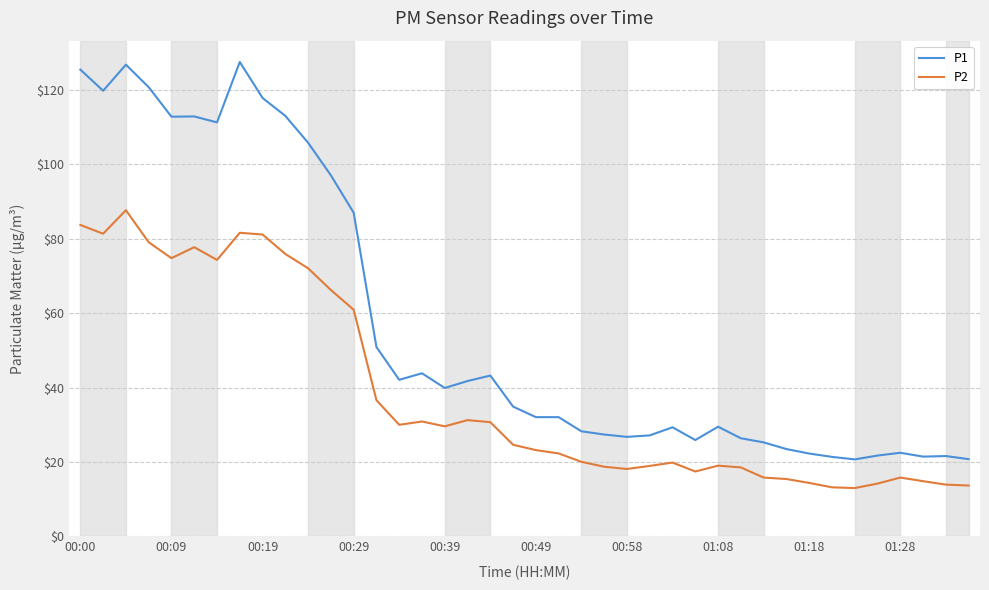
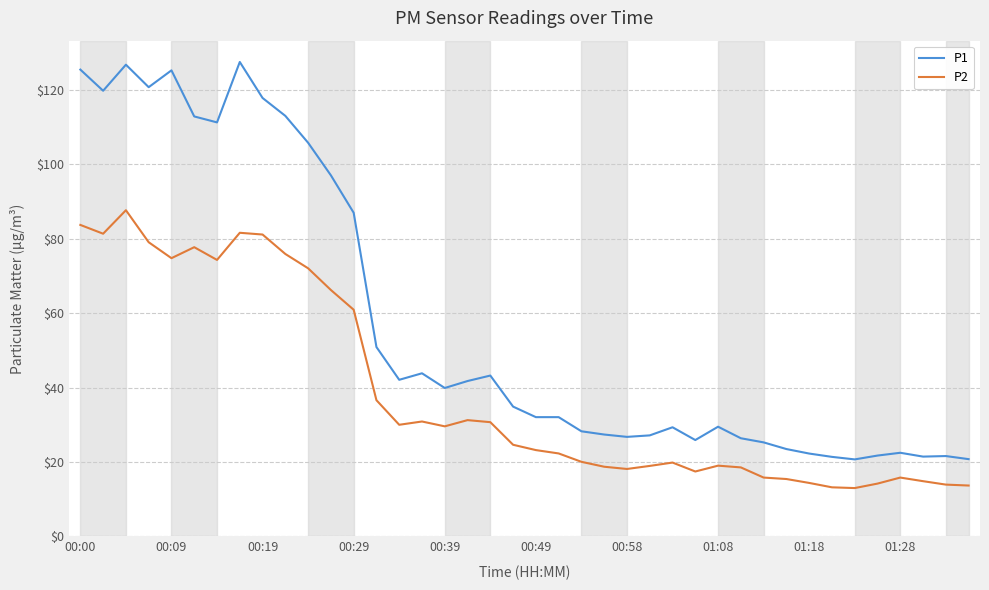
  {
    "P1": {
      "00:00": "$125",
-     "00:09": "$113",
+     "00:09": "$125",
      "00:19": "$118",
      "00:29": "$87",
      "00:39": "$40",
      "00:49": "$32",
      "00:58": "$27",
      "01:08": "$29",
      "01:18": "$22",
      "01:28": "$22"
    },
    "P2": {
      "00:00": "$84",
      "00:09": "$75",
      "00:19": "$81",
      "00:29": "$61",
      "00:39": "$30",
      "00:49": "$23",
      "00:58": "$18",
      "01:08": "$19",
      "01:18": "$14",
      "01:28": "$16"
    }
  }
